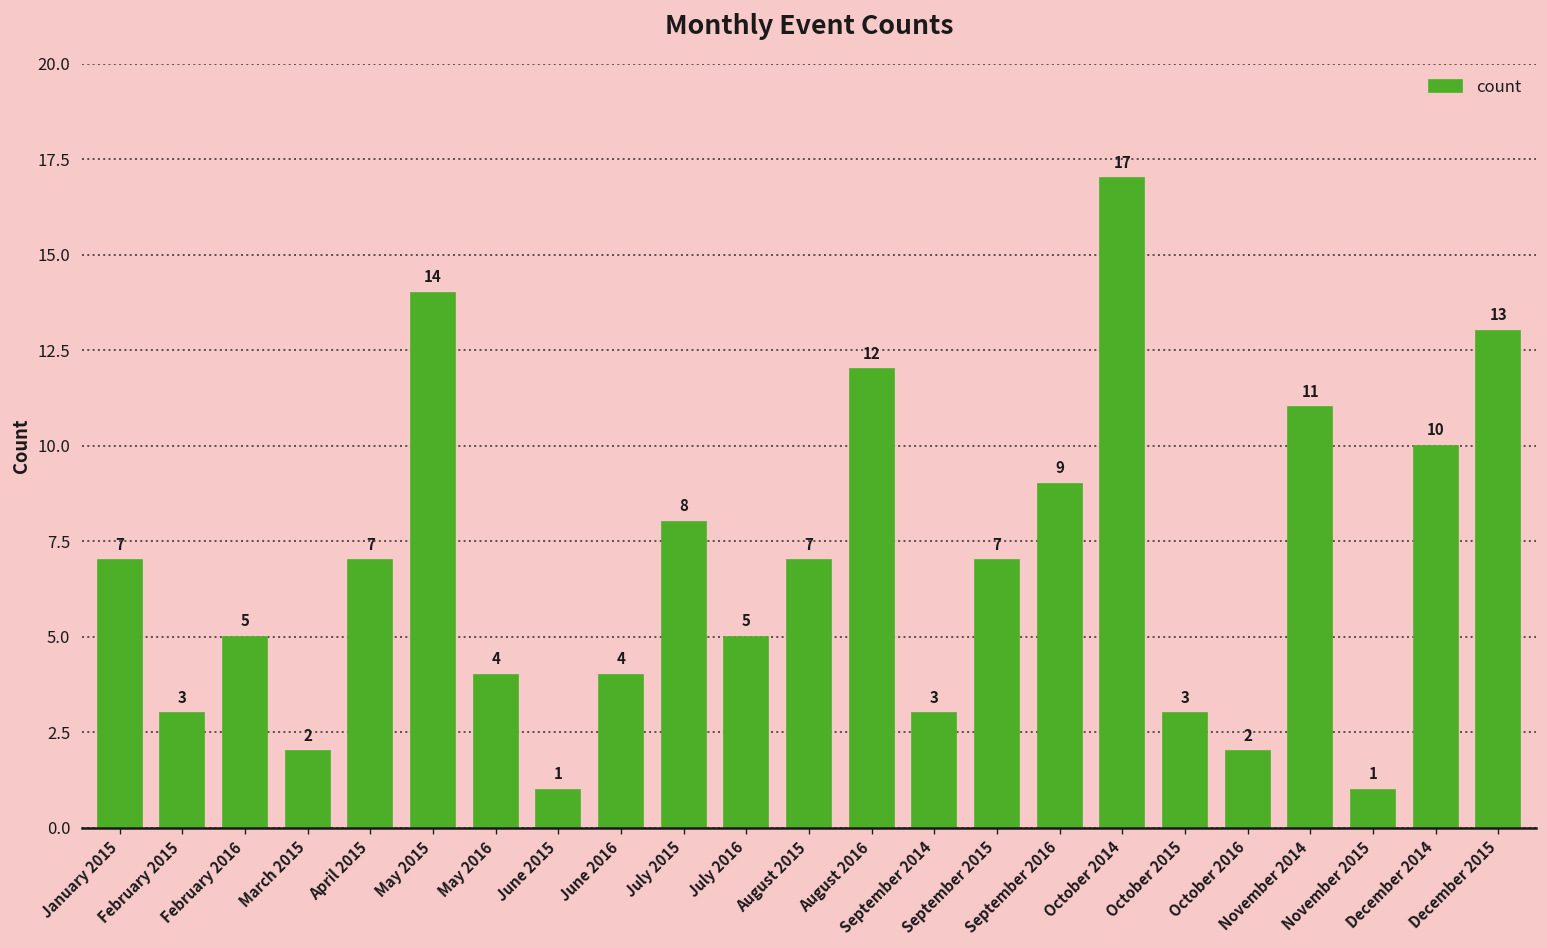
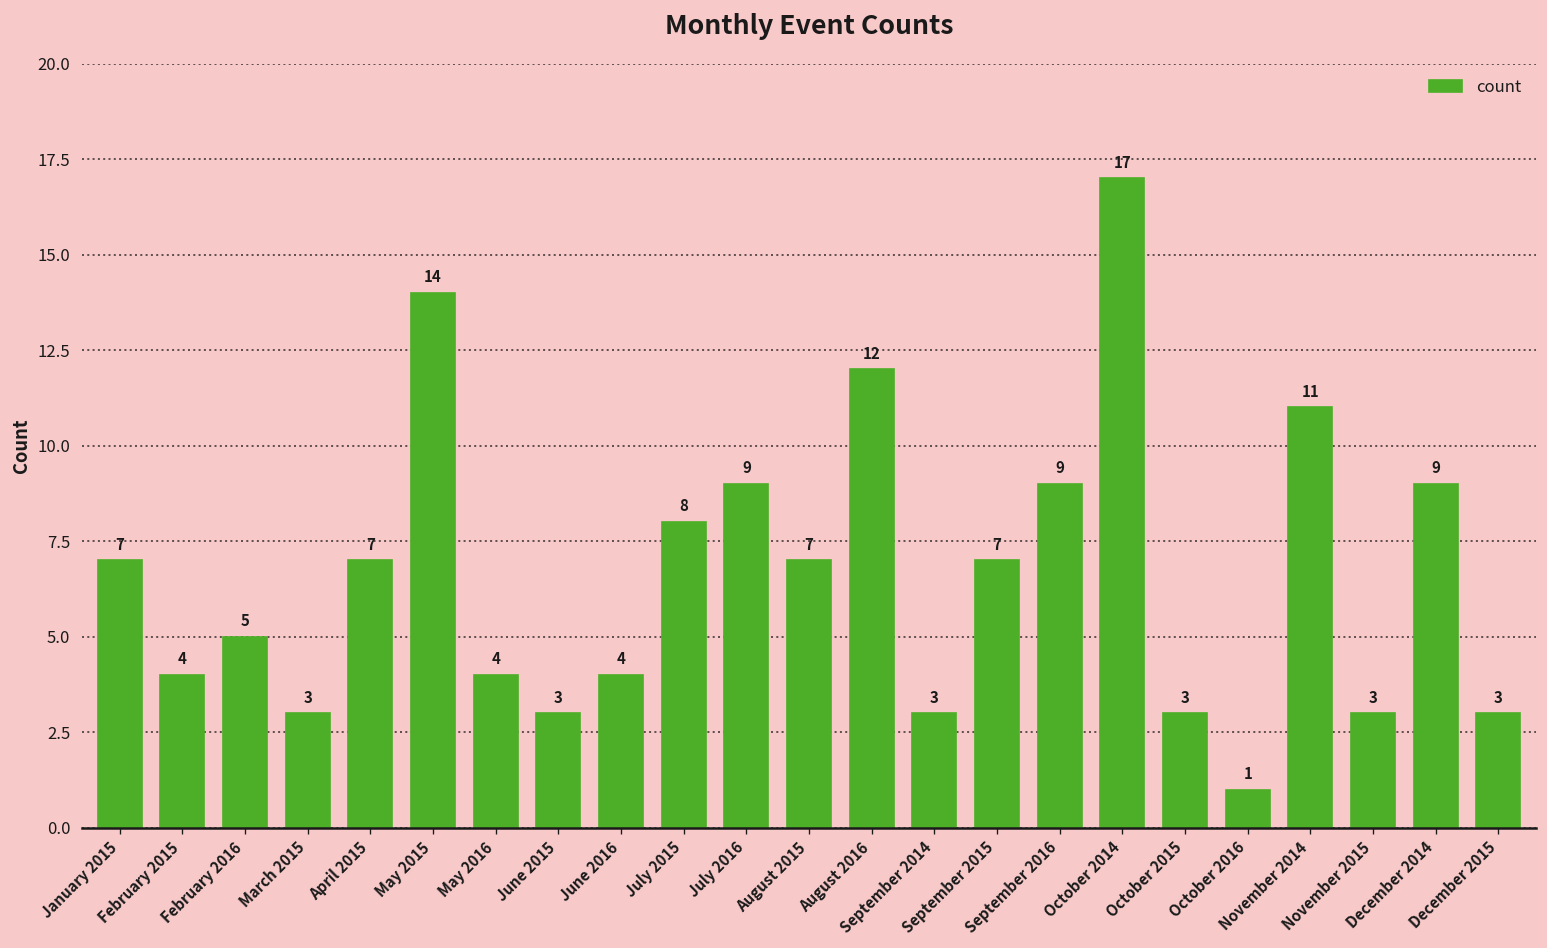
  {
    "January 2015": 7,
-   "February 2015": 3,
+   "February 2015": 4,
    "February 2016": 5,
-   "March 2015": 2,
+   "March 2015": 3,
    "April 2015": 7,
    "May 2015": 14,
    "May 2016": 4,
-   "June 2015": 1,
+   "June 2015": 3,
    "June 2016": 4,
    "July 2015": 8,
-   "July 2016": 5,
+   "July 2016": 9,
    "August 2015": 7,
    "August 2016": 12,
    "September 2014": 3,
    "September 2015": 7,
    "September 2016": 9,
    "October 2014": 17,
    "October 2015": 3,
-   "October 2016": 2,
+   "October 2016": 1,
    "November 2014": 11,
-   "November 2015": 1,
-   "December 2014": 10,
-   "December 2015": 13
+   "November 2015": 3,
+   "December 2014": 9,
+   "December 2015": 3
  }
